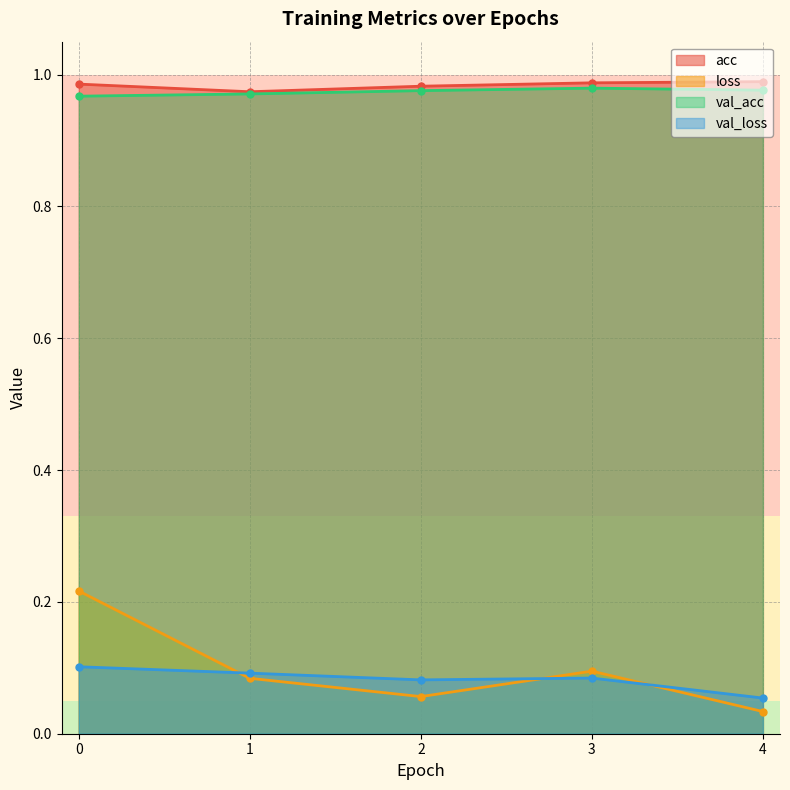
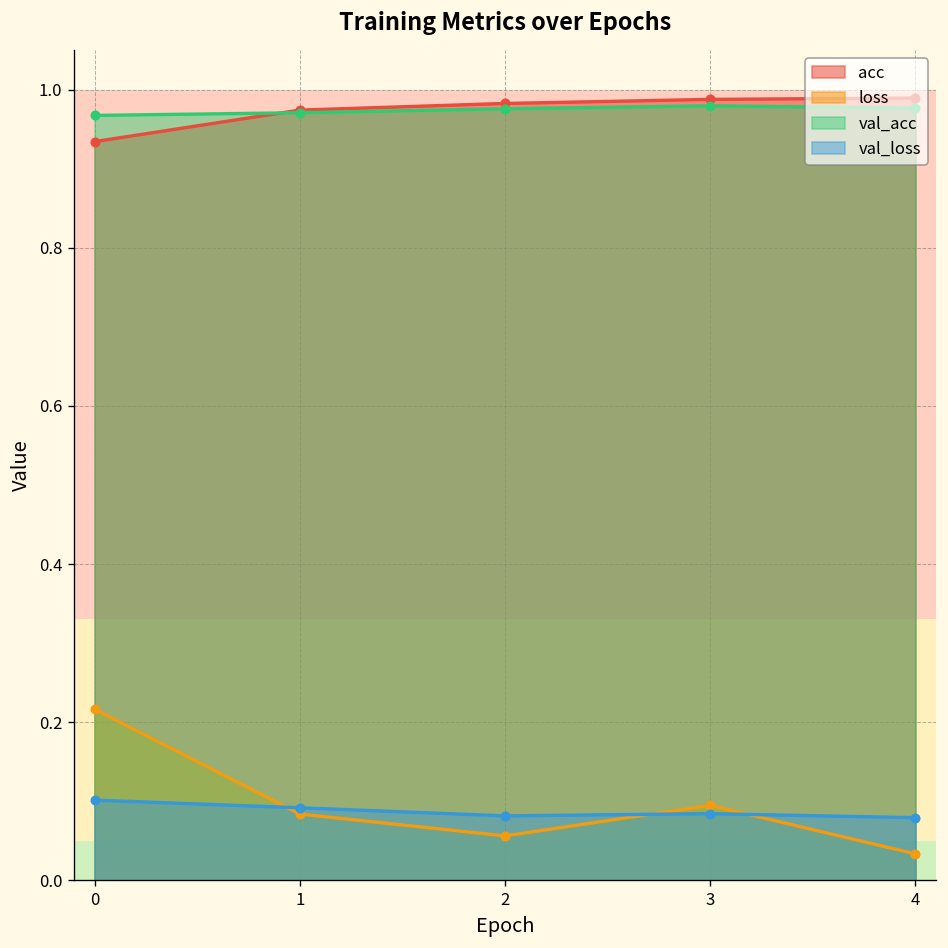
  {
    "acc": {
-     "0": 0.99,
+     "0": 0.93,
      "2": 0.98,
      "3": 0.99
    },
    "loss": {
      "0": 0.22,
      "1": 0.08,
      "2": 0.06,
      "3": 0.09,
      "4": 0.03
    },
    "val_acc": {
      "0": 0.97,
      "2": 0.98,
      "3": 0.98
    },
    "val_loss": {
      "0": 0.10,
      "1": 0.09,
      "2": 0.08,
      "3": 0.08,
-     "4": 0.05
+     "4": 0.08
    }
  }
